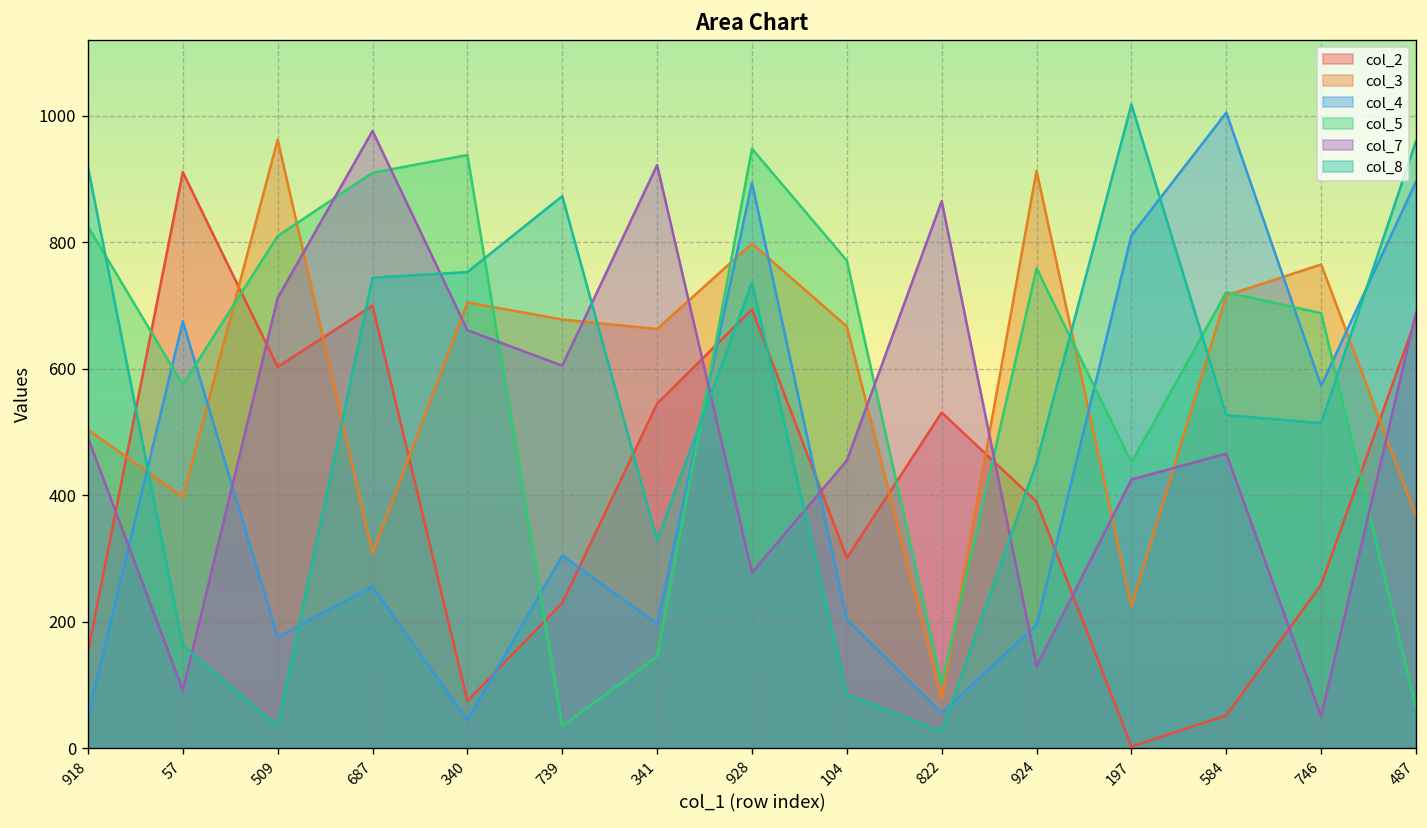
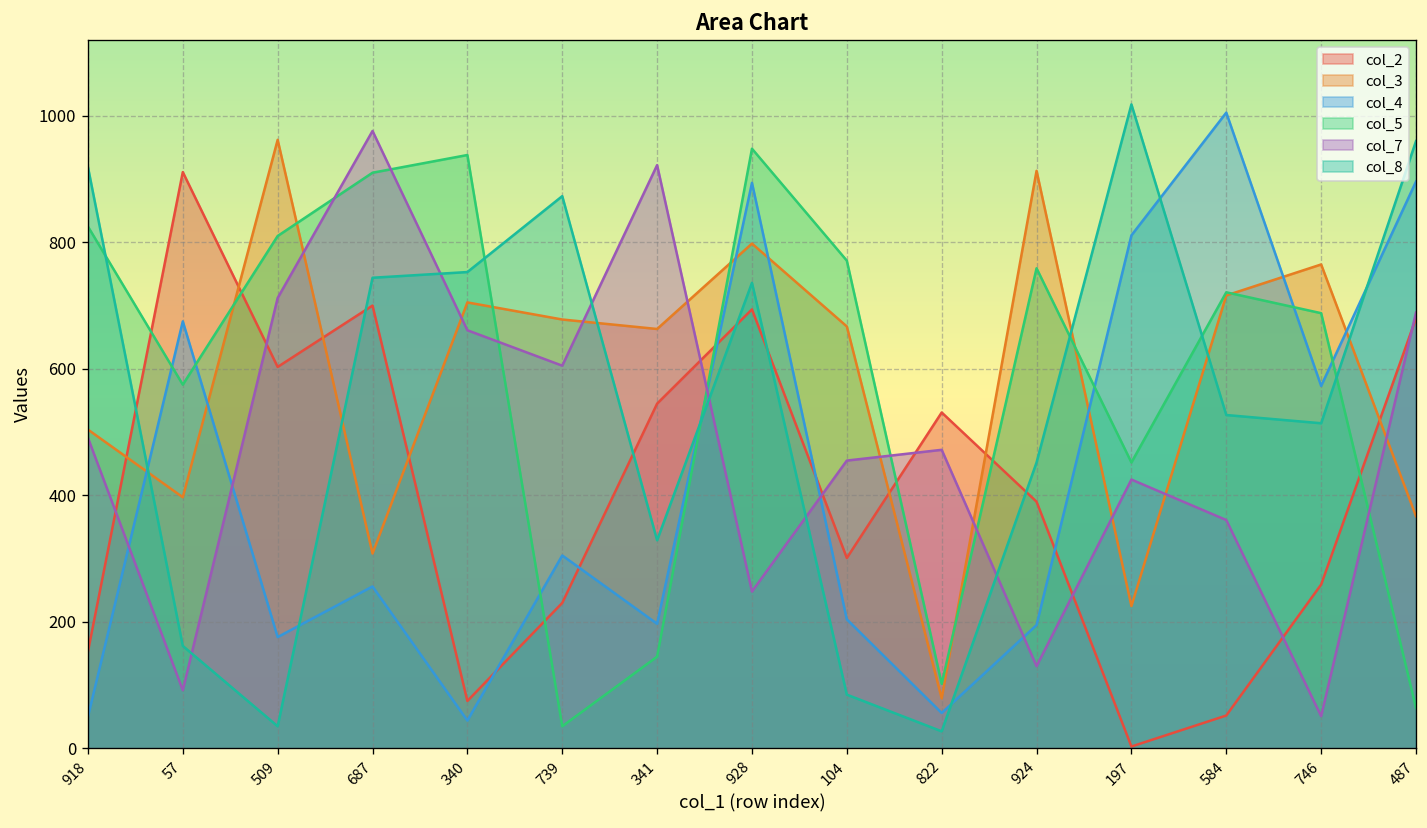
  {
    "col_7": {
      "918": 490,
      "57": 90,
      "509": 710,
      "687": 980,
      "340": 660,
      "739": 610,
      "341": 920,
-     "928": 280,
+     "928": 250,
      "104": 460,
-     "822": 870,
+     "822": 470,
      "924": 130,
      "197": 430,
-     "584": 470,
+     "584": 360,
      "746": 50,
      "487": 690
    }
  }
